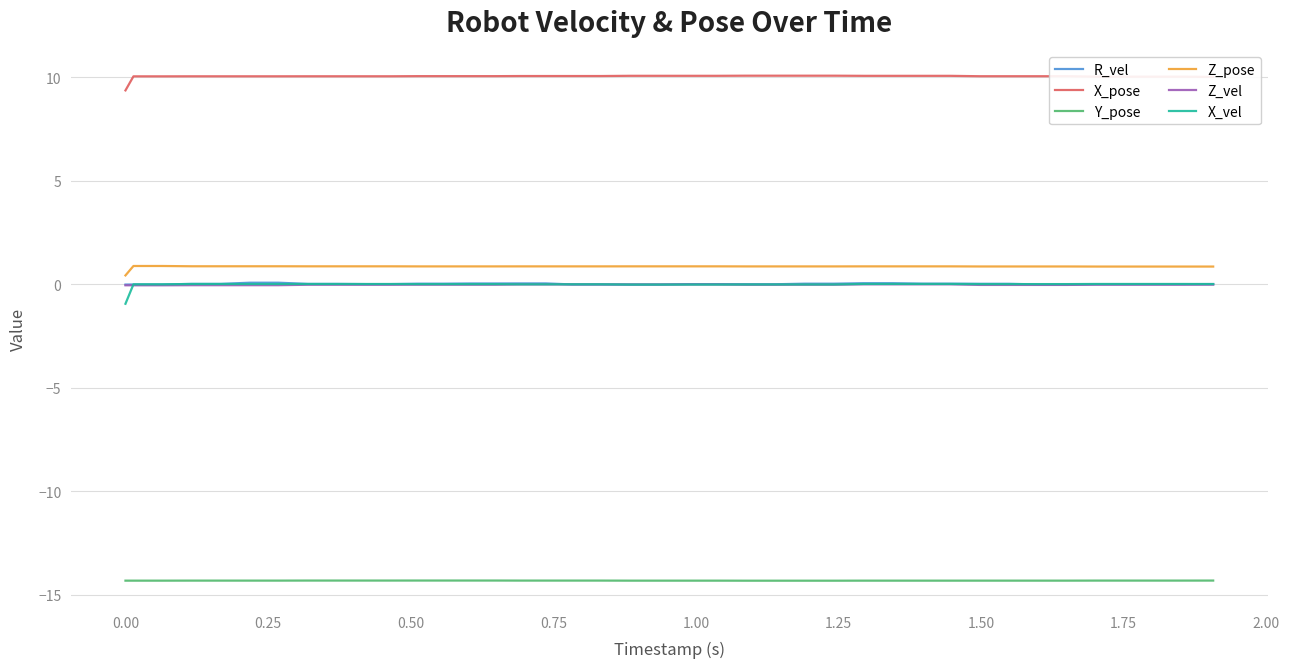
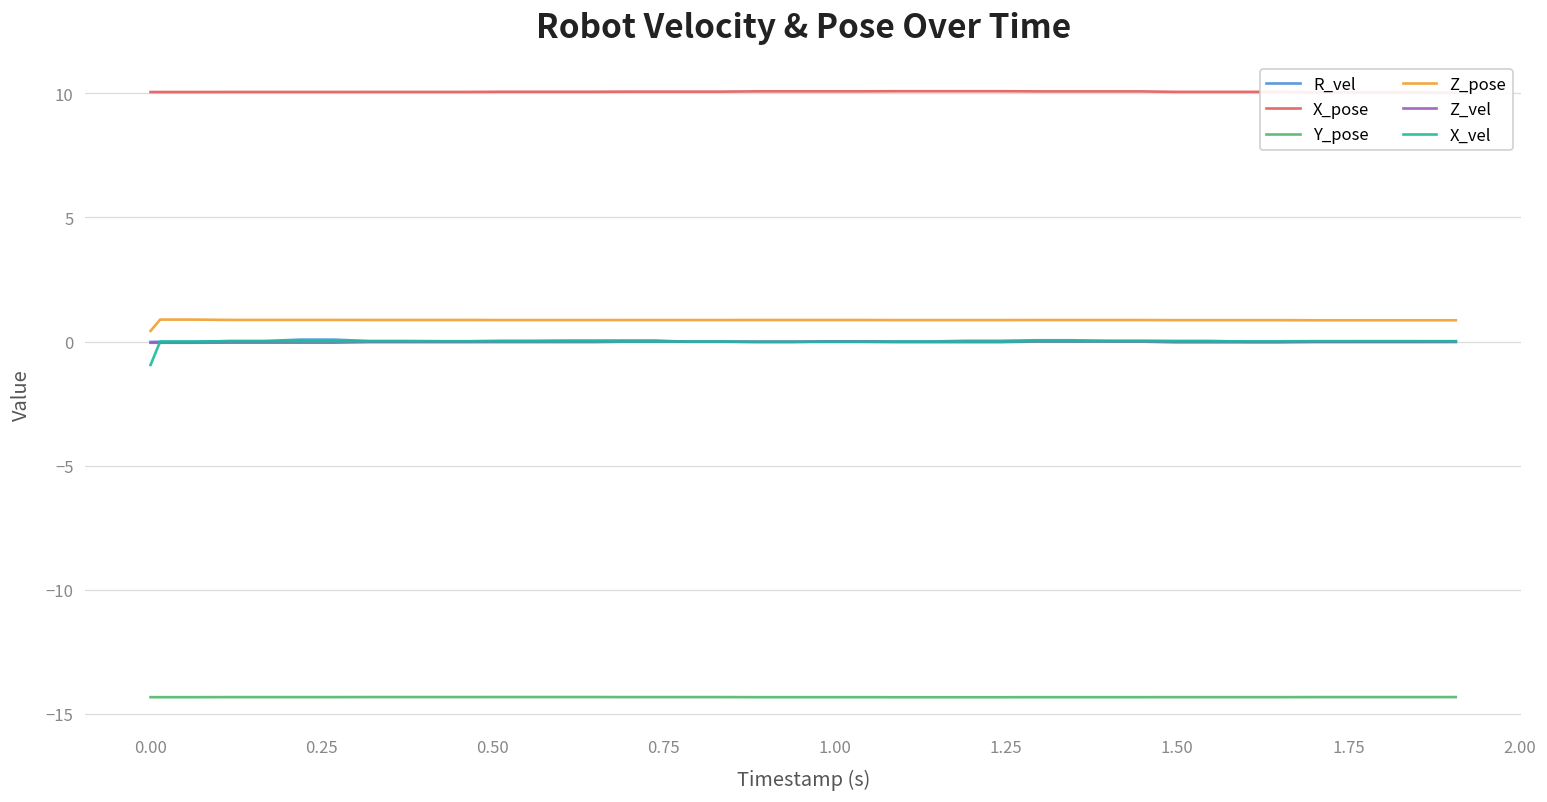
  {
    "X_pose": {
-     "0.00": 9.4
+     "0.00": 10.1
    },
    "Y_pose": {
      "0.00": -14.3
    },
    "Z_pose": {
      "0.00": 0.4
    },
    "X_vel": {
      "0.00": -0.9
    }
  }
